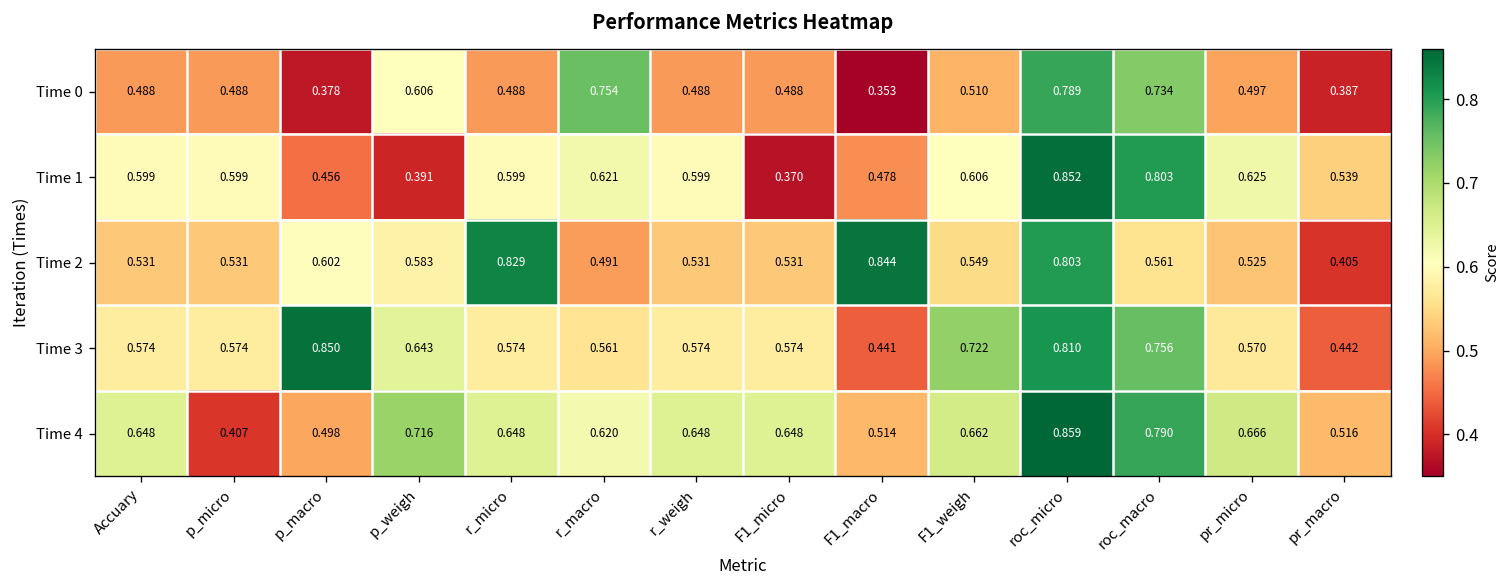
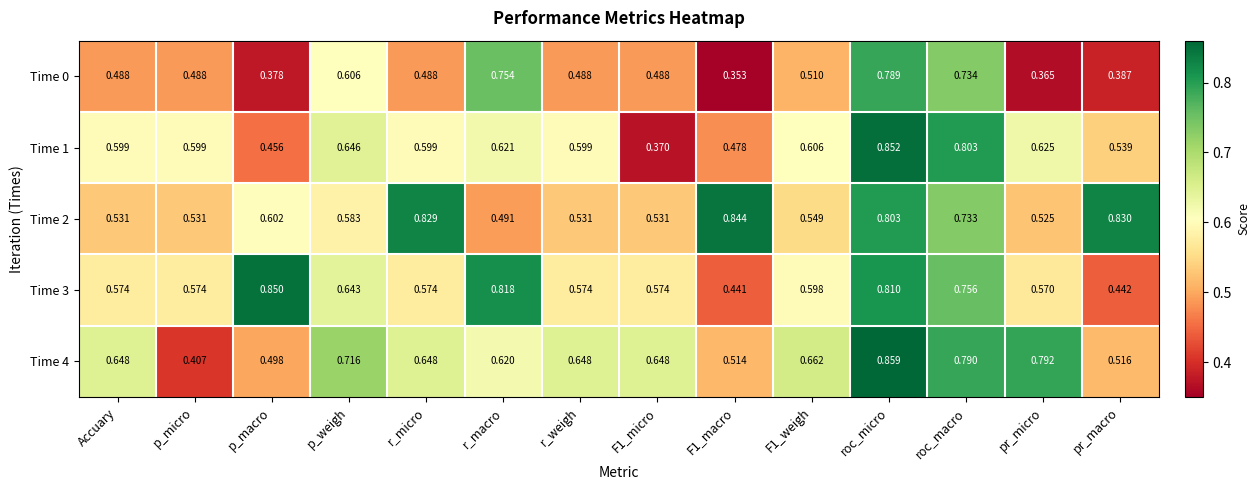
  {
    "Time 0": {
      "Accuary": 0.488,
      "p_micro": 0.488,
      "p_macro": 0.378,
      "p_weigh": 0.606,
      "r_micro": 0.488,
      "r_macro": 0.754,
      "r_weigh": 0.488,
      "F1_micro": 0.488,
      "F1_macro": 0.353,
      "F1_weigh": 0.510,
      "roc_micro": 0.789,
      "roc_macro": 0.734,
-     "pr_micro": 0.497,
+     "pr_micro": 0.365,
      "pr_macro": 0.387
    },
    "Time 1": {
      "Accuary": 0.599,
      "p_micro": 0.599,
      "p_macro": 0.456,
-     "p_weigh": 0.391,
+     "p_weigh": 0.646,
      "r_micro": 0.599,
      "r_macro": 0.621,
      "r_weigh": 0.599,
      "F1_micro": 0.370,
      "F1_macro": 0.478,
      "F1_weigh": 0.606,
      "roc_micro": 0.852,
      "roc_macro": 0.803,
      "pr_micro": 0.625,
      "pr_macro": 0.539
    },
    "Time 2": {
      "Accuary": 0.531,
      "p_micro": 0.531,
      "p_macro": 0.602,
      "p_weigh": 0.583,
      "r_micro": 0.829,
      "r_macro": 0.491,
      "r_weigh": 0.531,
      "F1_micro": 0.531,
      "F1_macro": 0.844,
      "F1_weigh": 0.549,
      "roc_micro": 0.803,
-     "roc_macro": 0.561,
+     "roc_macro": 0.733,
      "pr_micro": 0.525,
-     "pr_macro": 0.405
+     "pr_macro": 0.830
    },
    "Time 3": {
      "Accuary": 0.574,
      "p_micro": 0.574,
      "p_macro": 0.850,
      "p_weigh": 0.643,
      "r_micro": 0.574,
-     "r_macro": 0.561,
+     "r_macro": 0.818,
      "r_weigh": 0.574,
      "F1_micro": 0.574,
      "F1_macro": 0.441,
-     "F1_weigh": 0.722,
+     "F1_weigh": 0.598,
      "roc_micro": 0.810,
      "roc_macro": 0.756,
      "pr_micro": 0.570,
      "pr_macro": 0.442
    },
    "Time 4": {
      "Accuary": 0.648,
      "p_micro": 0.407,
      "p_macro": 0.498,
      "p_weigh": 0.716,
      "r_micro": 0.648,
      "r_macro": 0.620,
      "r_weigh": 0.648,
      "F1_micro": 0.648,
      "F1_macro": 0.514,
      "F1_weigh": 0.662,
      "roc_micro": 0.859,
      "roc_macro": 0.790,
-     "pr_micro": 0.666,
+     "pr_micro": 0.792,
      "pr_macro": 0.516
    }
  }
